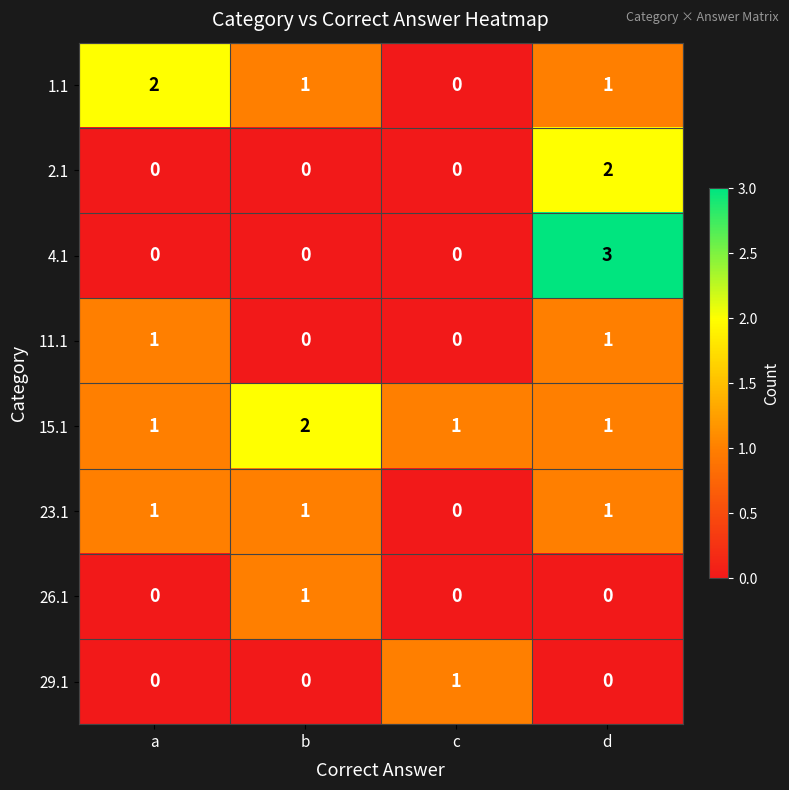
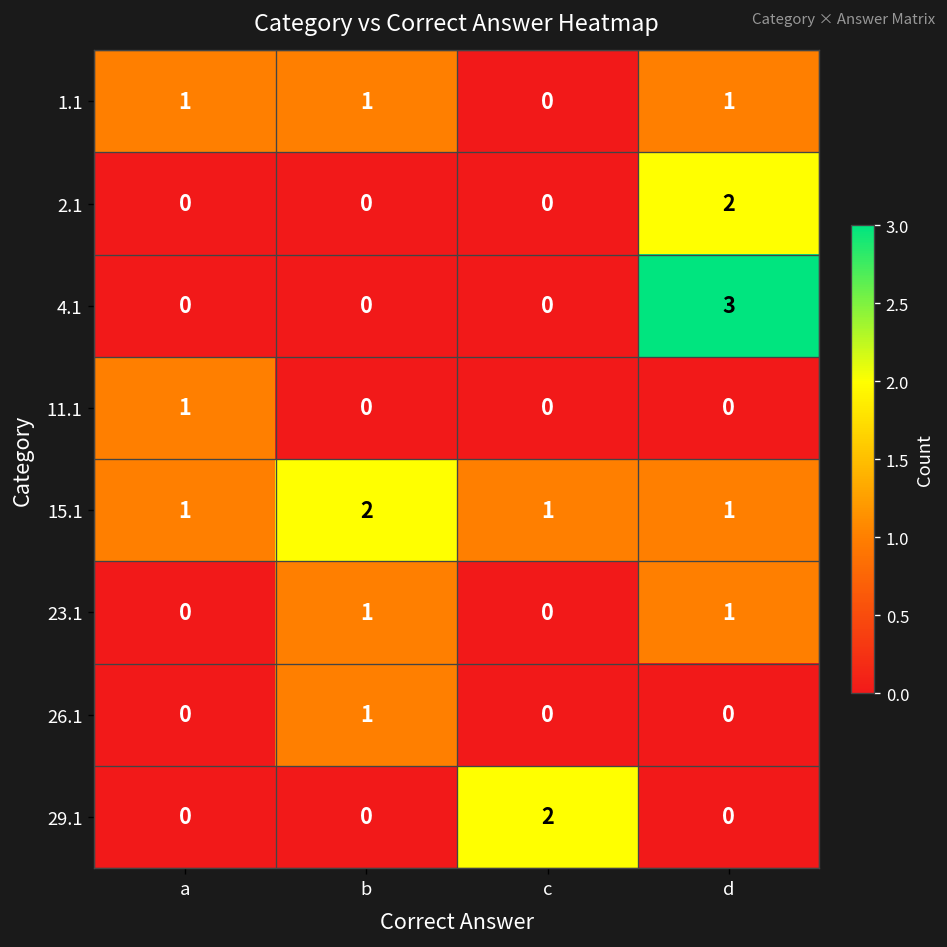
  {
    "1.1": {
-     "a": 2,
+     "a": 1,
      "b": 1,
      "c": 0,
      "d": 1
    },
    "2.1": {
      "a": 0,
      "b": 0,
      "c": 0,
      "d": 2
    },
    "4.1": {
      "a": 0,
      "b": 0,
      "c": 0,
      "d": 3
    },
    "11.1": {
      "a": 1,
      "b": 0,
      "c": 0,
-     "d": 1
+     "d": 0
    },
    "15.1": {
      "a": 1,
      "b": 2,
      "c": 1,
      "d": 1
    },
    "23.1": {
-     "a": 1,
+     "a": 0,
      "b": 1,
      "c": 0,
      "d": 1
    },
    "26.1": {
      "a": 0,
      "b": 1,
      "c": 0,
      "d": 0
    },
    "29.1": {
      "a": 0,
      "b": 0,
-     "c": 1,
+     "c": 2,
      "d": 0
    }
  }
